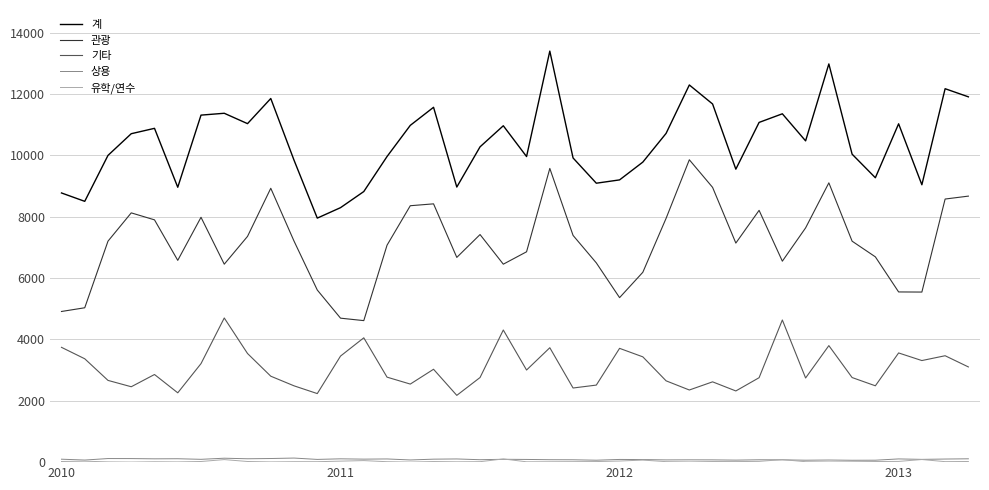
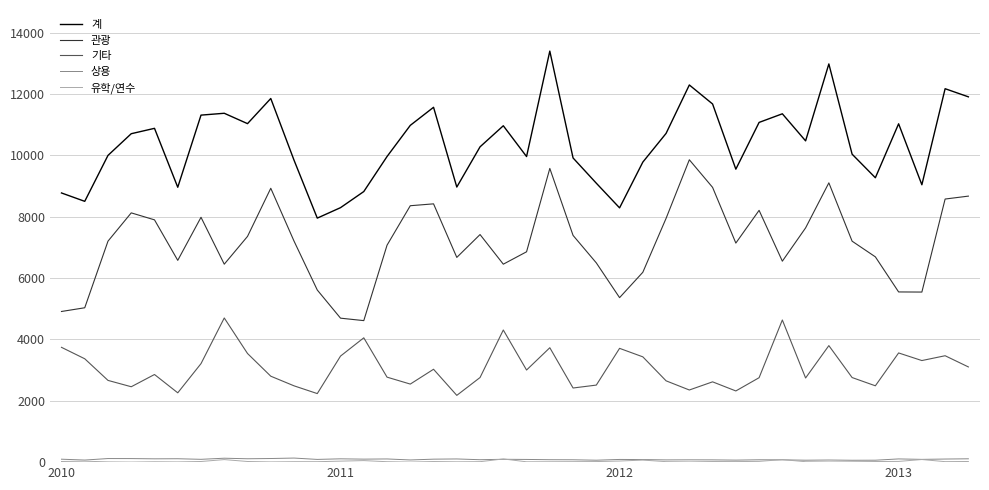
  {
    "계": {
      "2010": 8800,
      "2011": 8300,
-     "2012": 9200,
+     "2012": 8300,
      "2013": 11000
    }
  }
